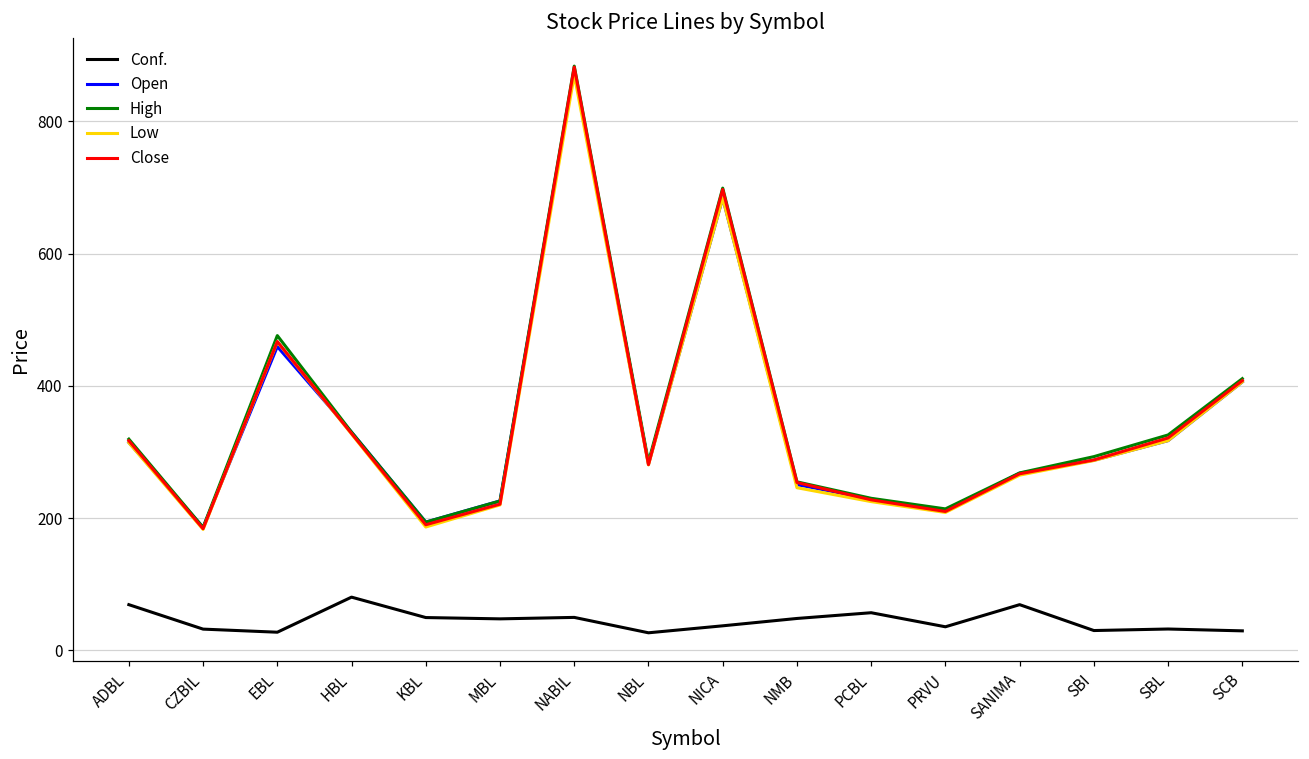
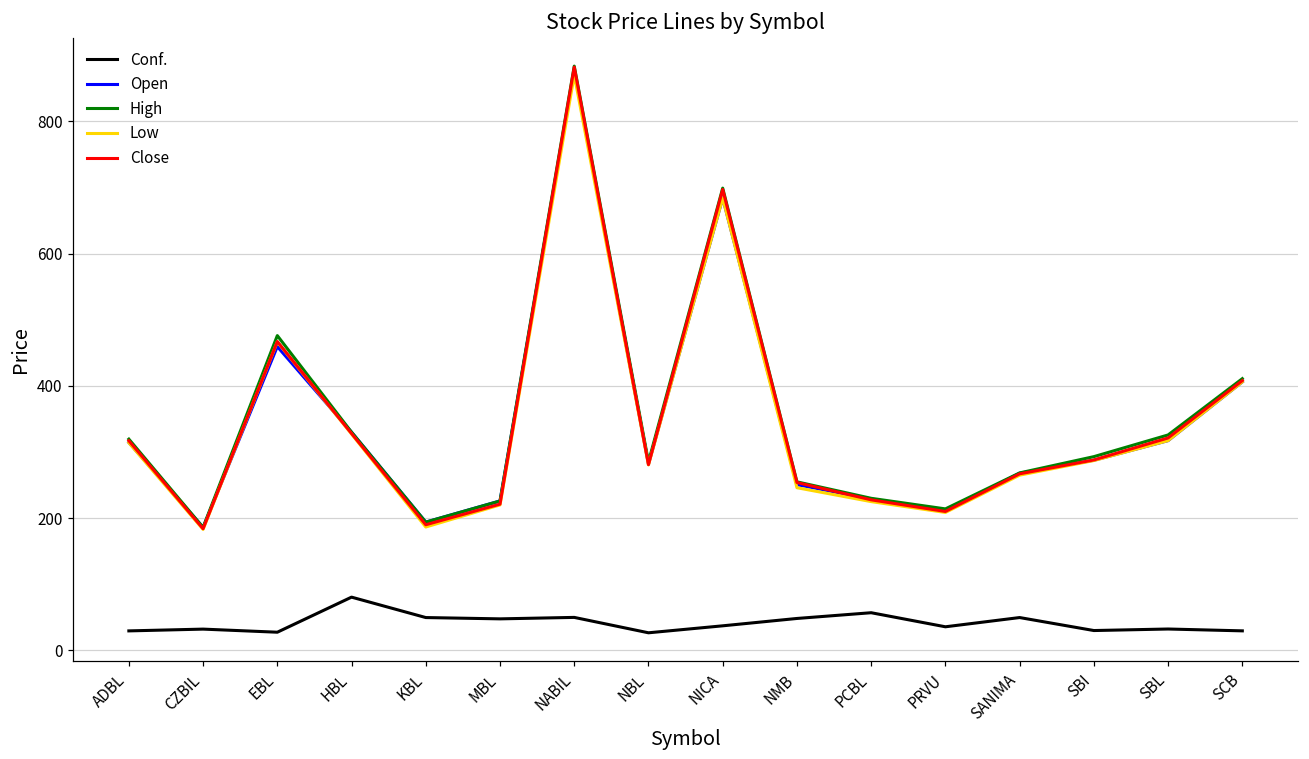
  {
    "Conf.": {
-     "ADBL": 70,
+     "ADBL": 30,
      "CZBIL": 30,
      "EBL": 30,
      "HBL": 80,
      "KBL": 50,
      "MBL": 50,
      "NABIL": 50,
      "NBL": 30,
      "NICA": 40,
      "NMB": 50,
      "PCBL": 60,
      "PRVU": 40,
-     "SANIMA": 70,
+     "SANIMA": 50,
      "SBI": 30,
      "SBL": 30,
      "SCB": 30
    },
    "Open": {
      "EBL": 460
    },
    "High": {
      "EBL": 480,
      "SBI": 290,
      "SBL": 330
    },
    "Low": {
      "NABIL": 870,
      "NMB": 250
    }
  }
